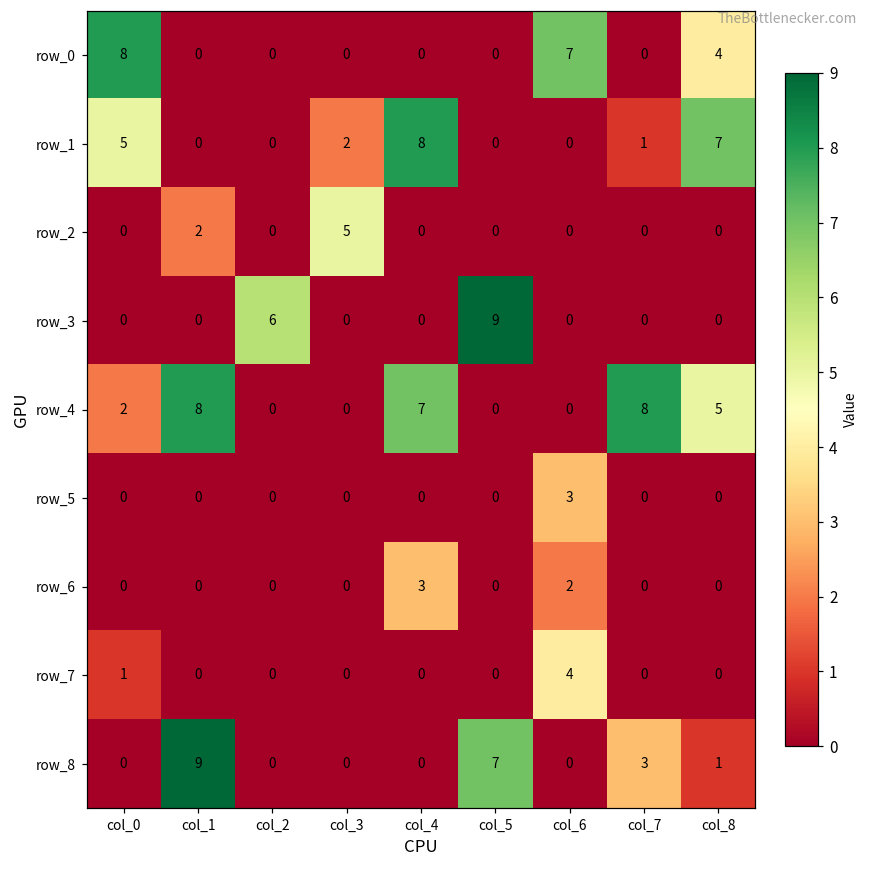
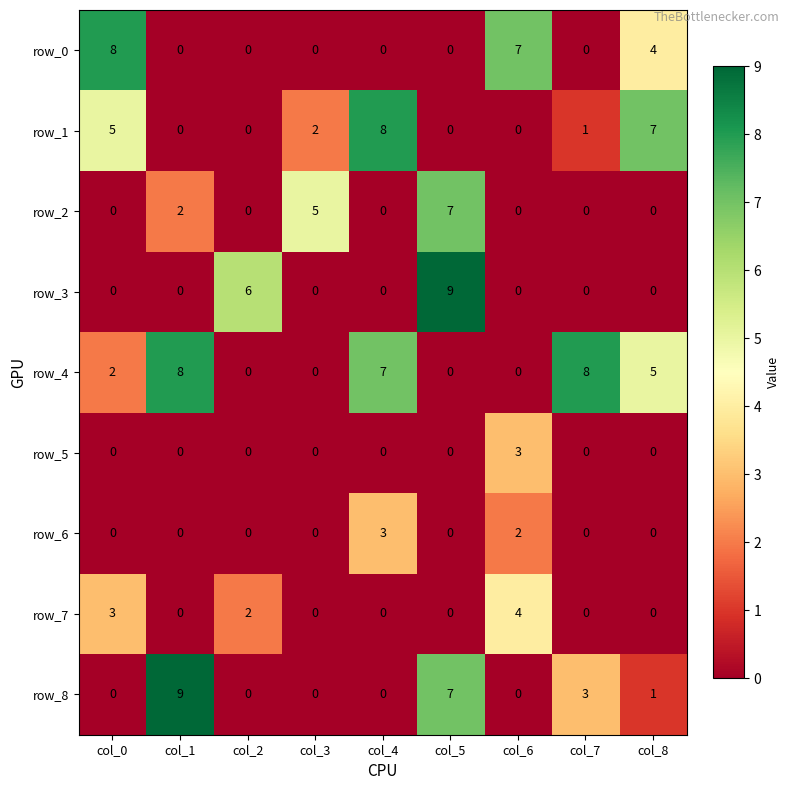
  {
    "row_0": {
      "col_0": 8,
      "col_1": 0,
      "col_2": 0,
      "col_3": 0,
      "col_4": 0,
      "col_5": 0,
      "col_6": 7,
      "col_7": 0,
      "col_8": 4
    },
    "row_1": {
      "col_0": 5,
      "col_1": 0,
      "col_2": 0,
      "col_3": 2,
      "col_4": 8,
      "col_5": 0,
      "col_6": 0,
      "col_7": 1,
      "col_8": 7
    },
    "row_2": {
      "col_0": 0,
      "col_1": 2,
      "col_2": 0,
      "col_3": 5,
      "col_4": 0,
-     "col_5": 0,
+     "col_5": 7,
      "col_6": 0,
      "col_7": 0,
      "col_8": 0
    },
    "row_3": {
      "col_0": 0,
      "col_1": 0,
      "col_2": 6,
      "col_3": 0,
      "col_4": 0,
      "col_5": 9,
      "col_6": 0,
      "col_7": 0,
      "col_8": 0
    },
    "row_4": {
      "col_0": 2,
      "col_1": 8,
      "col_2": 0,
      "col_3": 0,
      "col_4": 7,
      "col_5": 0,
      "col_6": 0,
      "col_7": 8,
      "col_8": 5
    },
    "row_5": {
      "col_0": 0,
      "col_1": 0,
      "col_2": 0,
      "col_3": 0,
      "col_4": 0,
      "col_5": 0,
      "col_6": 3,
      "col_7": 0,
      "col_8": 0
    },
    "row_6": {
      "col_0": 0,
      "col_1": 0,
      "col_2": 0,
      "col_3": 0,
      "col_4": 3,
      "col_5": 0,
      "col_6": 2,
      "col_7": 0,
      "col_8": 0
    },
    "row_7": {
-     "col_0": 1,
+     "col_0": 3,
      "col_1": 0,
-     "col_2": 0,
+     "col_2": 2,
      "col_3": 0,
      "col_4": 0,
      "col_5": 0,
      "col_6": 4,
      "col_7": 0,
      "col_8": 0
    },
    "row_8": {
      "col_0": 0,
      "col_1": 9,
      "col_2": 0,
      "col_3": 0,
      "col_4": 0,
      "col_5": 7,
      "col_6": 0,
      "col_7": 3,
      "col_8": 1
    }
  }
